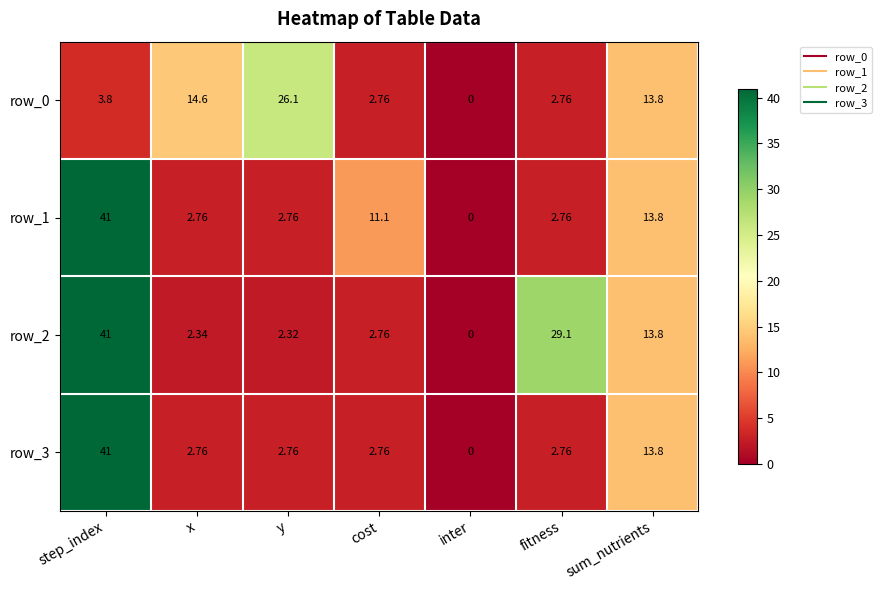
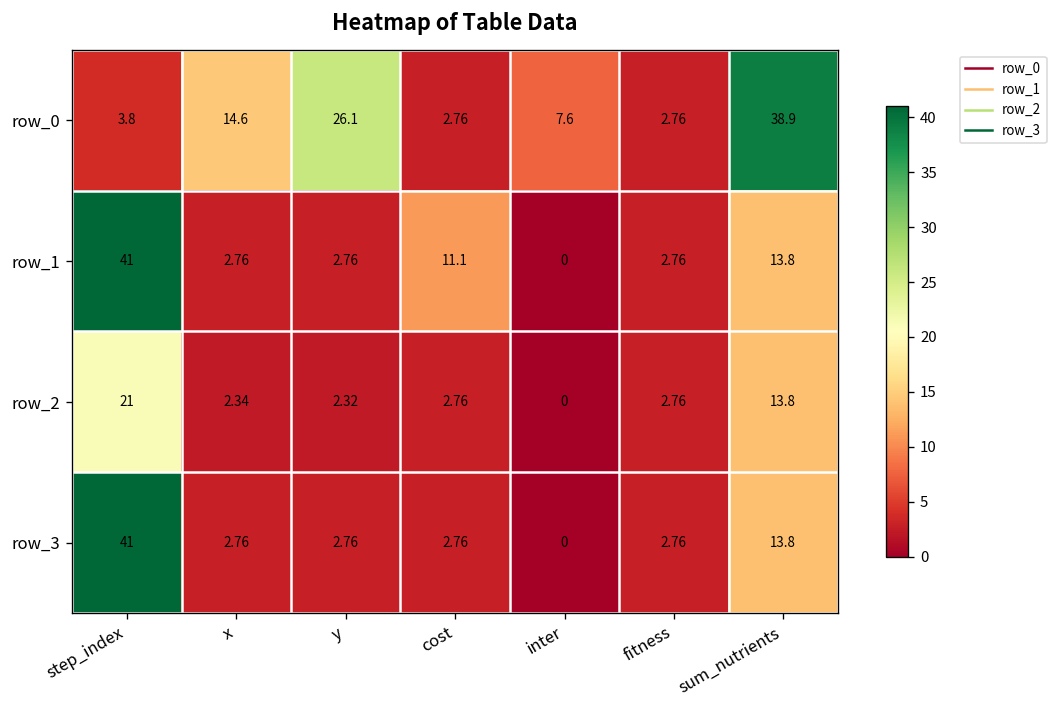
  {
    "row_0": {
      "step_index": 3.8,
      "x": 14.6,
      "y": 26.1,
      "cost": 2.76,
-     "inter": 0,
+     "inter": 7.6,
      "fitness": 2.76,
-     "sum_nutrients": 13.8
+     "sum_nutrients": 38.9
    },
    "row_1": {
      "step_index": 41,
      "x": 2.76,
      "y": 2.76,
      "cost": 11.1,
      "inter": 0,
      "fitness": 2.76,
      "sum_nutrients": 13.8
    },
    "row_2": {
-     "step_index": 41,
+     "step_index": 21,
      "x": 2.34,
      "y": 2.32,
      "cost": 2.76,
      "inter": 0,
-     "fitness": 29.1,
+     "fitness": 2.76,
      "sum_nutrients": 13.8
    },
    "row_3": {
      "step_index": 41,
      "x": 2.76,
      "y": 2.76,
      "cost": 2.76,
      "inter": 0,
      "fitness": 2.76,
      "sum_nutrients": 13.8
    }
  }
